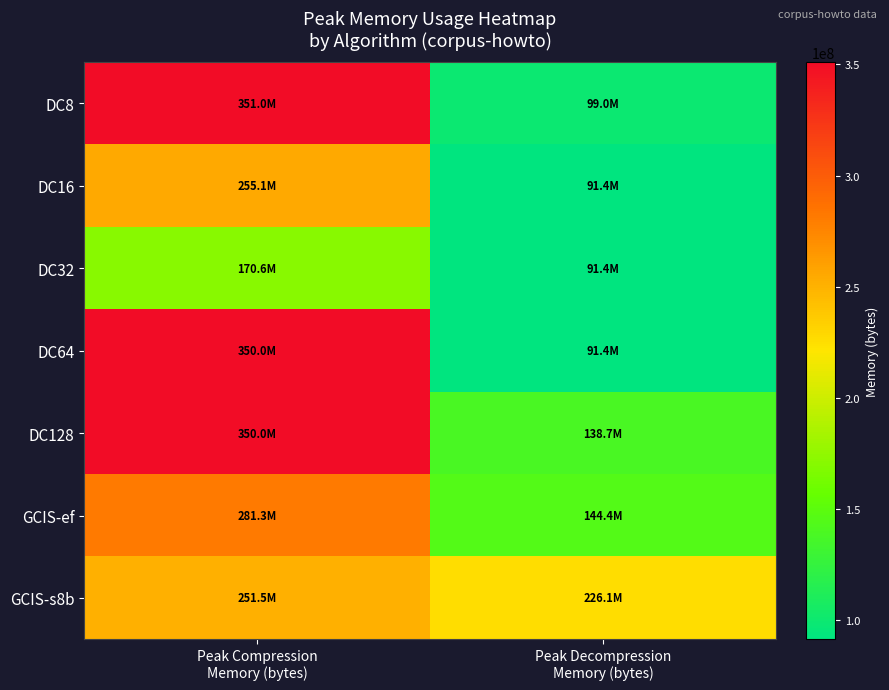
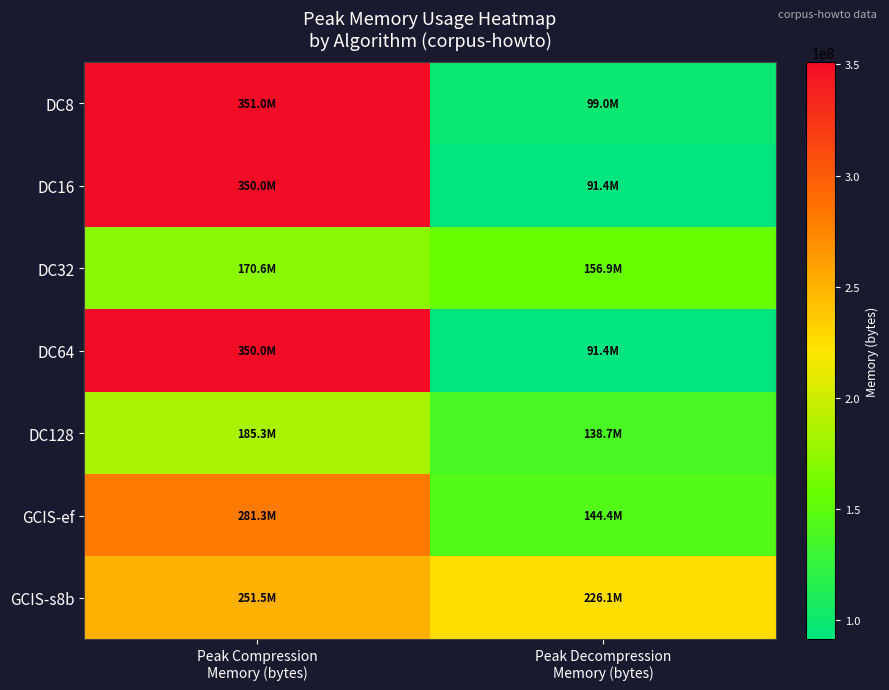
  {
    "DC8": {
      "Peak Compression Memory (bytes)": "351.0M",
      "Peak Decompression Memory (bytes)": "99.0M"
    },
    "DC16": {
-     "Peak Compression Memory (bytes)": "255.1M",
+     "Peak Compression Memory (bytes)": "350.0M",
      "Peak Decompression Memory (bytes)": "91.4M"
    },
    "DC32": {
      "Peak Compression Memory (bytes)": "170.6M",
-     "Peak Decompression Memory (bytes)": "91.4M"
+     "Peak Decompression Memory (bytes)": "156.9M"
    },
    "DC64": {
      "Peak Compression Memory (bytes)": "350.0M",
      "Peak Decompression Memory (bytes)": "91.4M"
    },
    "DC128": {
-     "Peak Compression Memory (bytes)": "350.0M",
+     "Peak Compression Memory (bytes)": "185.3M",
      "Peak Decompression Memory (bytes)": "138.7M"
    },
    "GCIS-ef": {
      "Peak Compression Memory (bytes)": "281.3M",
      "Peak Decompression Memory (bytes)": "144.4M"
    },
    "GCIS-s8b": {
      "Peak Compression Memory (bytes)": "251.5M",
      "Peak Decompression Memory (bytes)": "226.1M"
    }
  }
